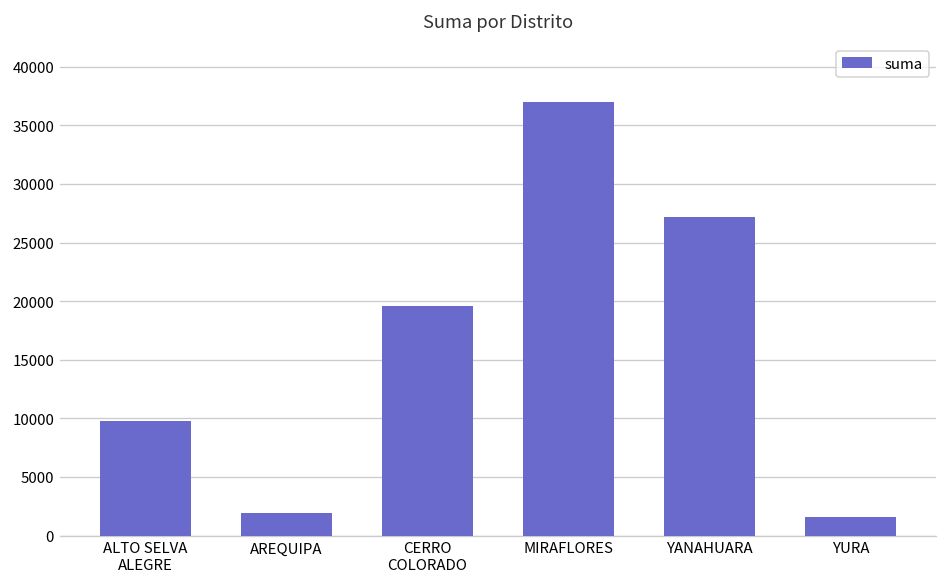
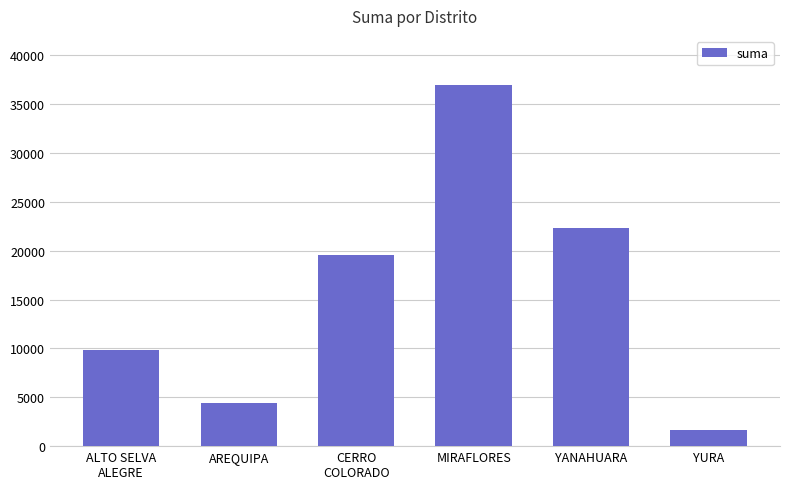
  {
    "ALTO SELVA ALEGRE": 10000,
-   "AREQUIPA": 2000,
+   "AREQUIPA": 4000,
    "CERRO COLORADO": 20000,
    "MIRAFLORES": 37000,
-   "YANAHUARA": 27000,
+   "YANAHUARA": 22000,
    "YURA": 2000
  }
